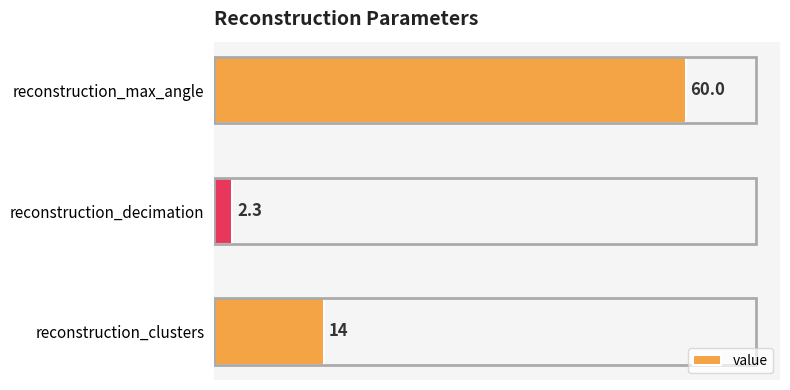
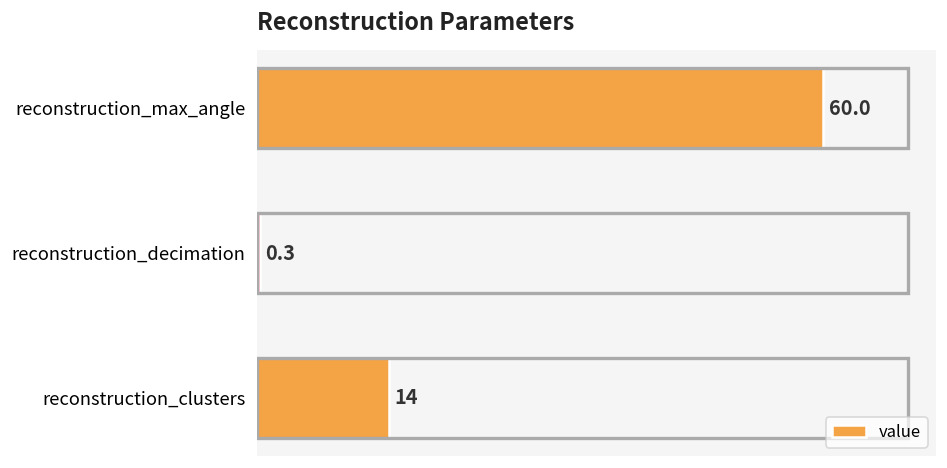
  {
    "reconstruction_max_angle": 60.0,
-   "reconstruction_decimation": 2.3,
+   "reconstruction_decimation": 0.3,
    "reconstruction_clusters": 14
  }
